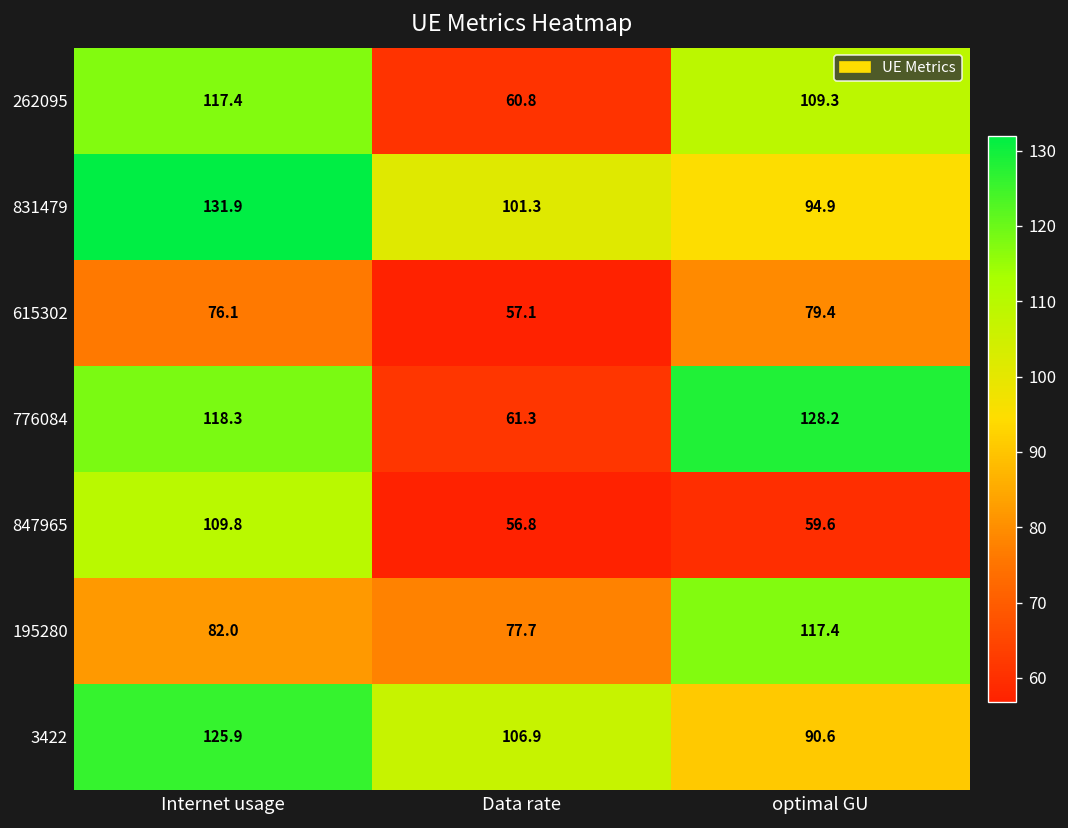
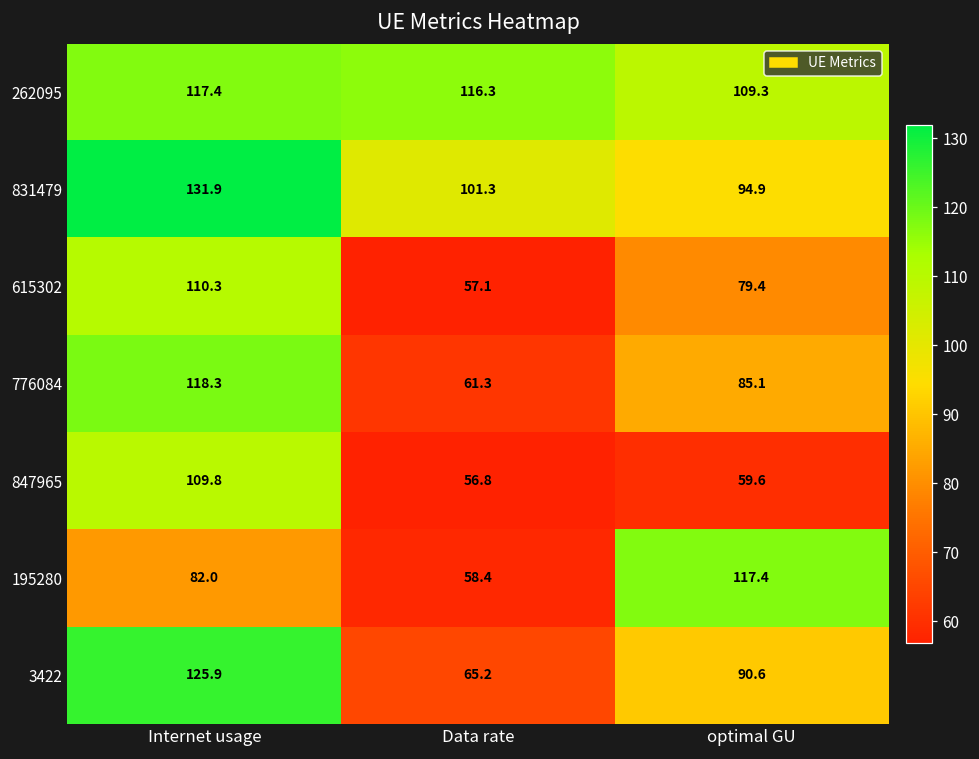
  {
    "262095": {
      "Internet usage": 117.4,
-     "Data rate": 60.8,
+     "Data rate": 116.3,
      "optimal GU": 109.3
    },
    "831479": {
      "Internet usage": 131.9,
      "Data rate": 101.3,
      "optimal GU": 94.9
    },
    "615302": {
-     "Internet usage": 76.1,
+     "Internet usage": 110.3,
      "Data rate": 57.1,
      "optimal GU": 79.4
    },
    "776084": {
      "Internet usage": 118.3,
      "Data rate": 61.3,
-     "optimal GU": 128.2
+     "optimal GU": 85.1
    },
    "847965": {
      "Internet usage": 109.8,
      "Data rate": 56.8,
      "optimal GU": 59.6
    },
    "195280": {
      "Internet usage": 82.0,
-     "Data rate": 77.7,
+     "Data rate": 58.4,
      "optimal GU": 117.4
    },
    "3422": {
      "Internet usage": 125.9,
-     "Data rate": 106.9,
+     "Data rate": 65.2,
      "optimal GU": 90.6
    }
  }
